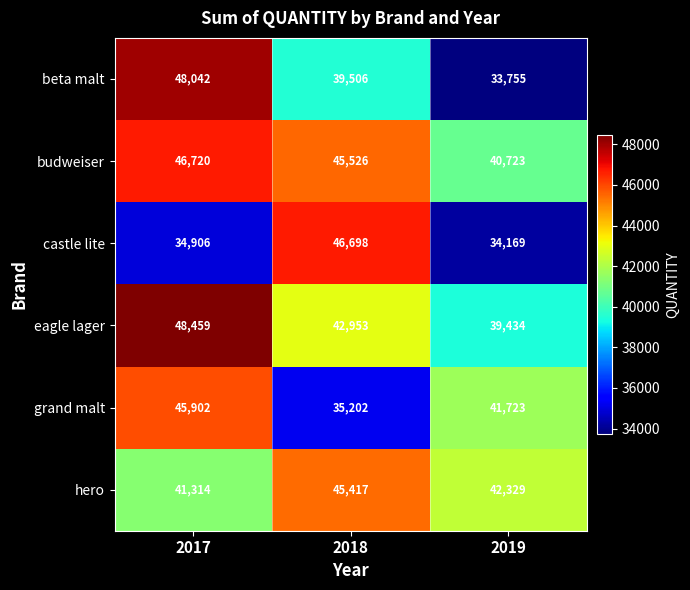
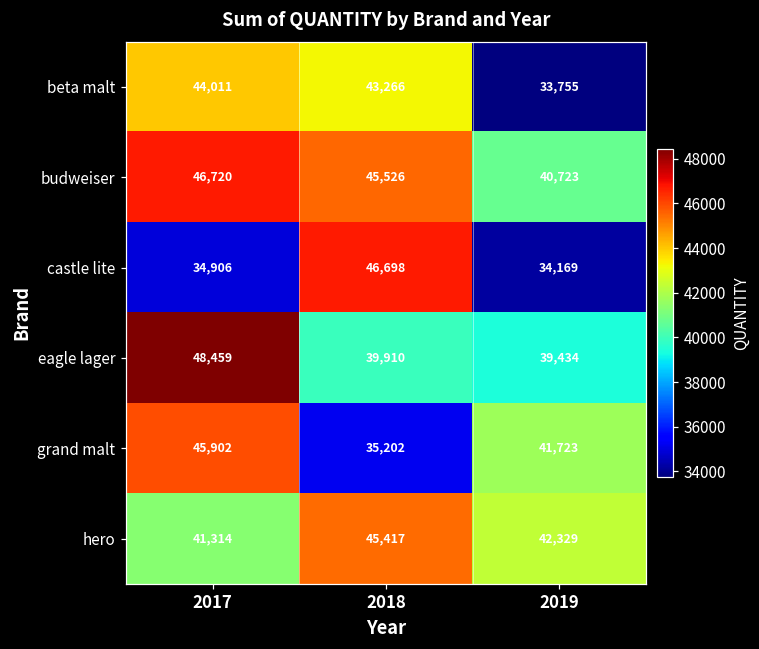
  {
    "beta malt": {
-     "2017": "48,042",
-     "2018": "39,506",
+     "2017": "44,011",
+     "2018": "43,266",
      "2019": "33,755"
    },
    "budweiser": {
      "2017": "46,720",
      "2018": "45,526",
      "2019": "40,723"
    },
    "castle lite": {
      "2017": "34,906",
      "2018": "46,698",
      "2019": "34,169"
    },
    "eagle lager": {
      "2017": "48,459",
-     "2018": "42,953",
+     "2018": "39,910",
      "2019": "39,434"
    },
    "grand malt": {
      "2017": "45,902",
      "2018": "35,202",
      "2019": "41,723"
    },
    "hero": {
      "2017": "41,314",
      "2018": "45,417",
      "2019": "42,329"
    }
  }
